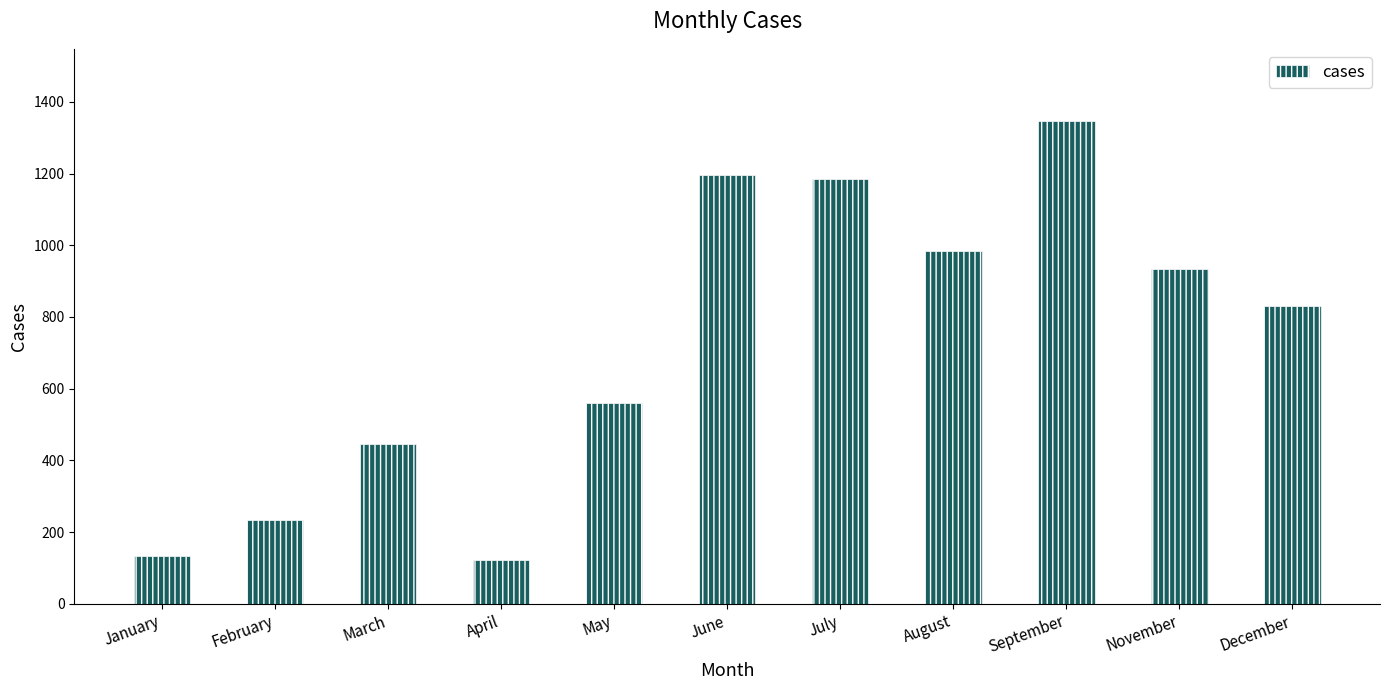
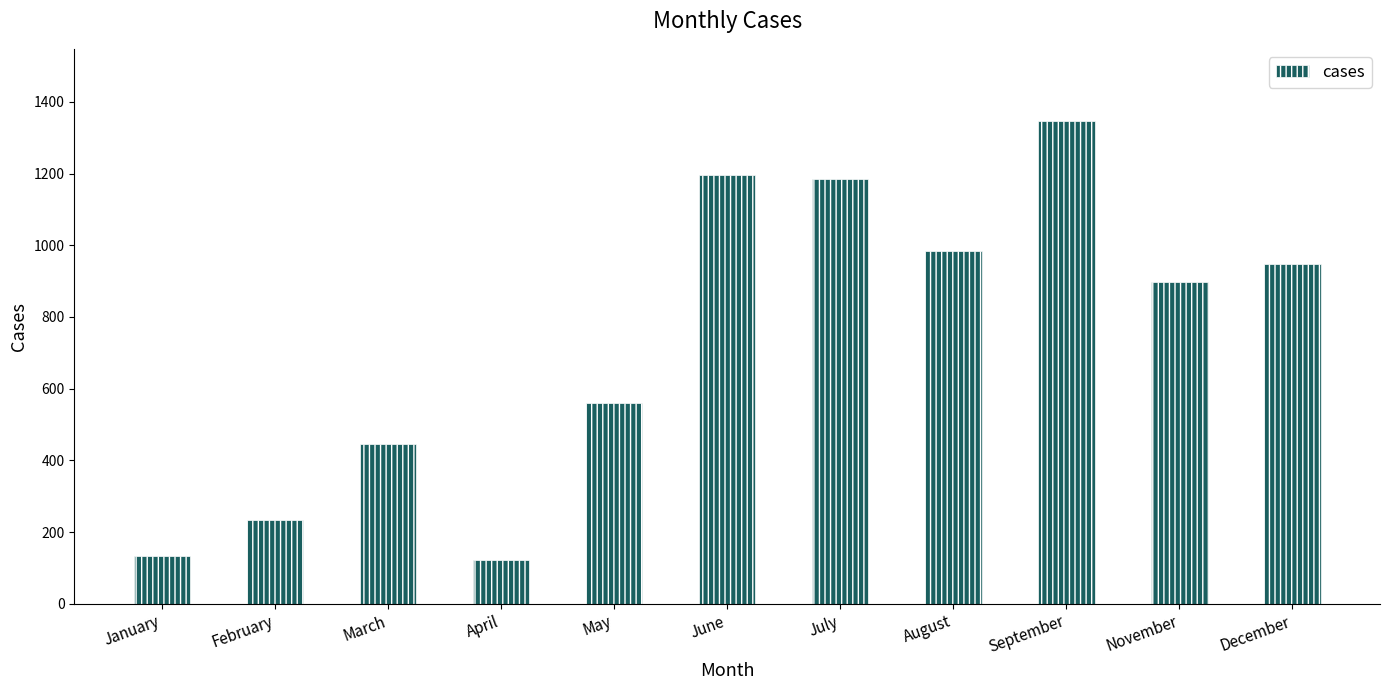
  {
    "January": 130,
    "February": 230,
    "March": 450,
    "April": 120,
    "May": 560,
    "June": 1200,
    "July": 1180,
    "August": 990,
    "September": 1350,
-   "November": 930,
-   "December": 830
+   "November": 900,
+   "December": 950
  }
